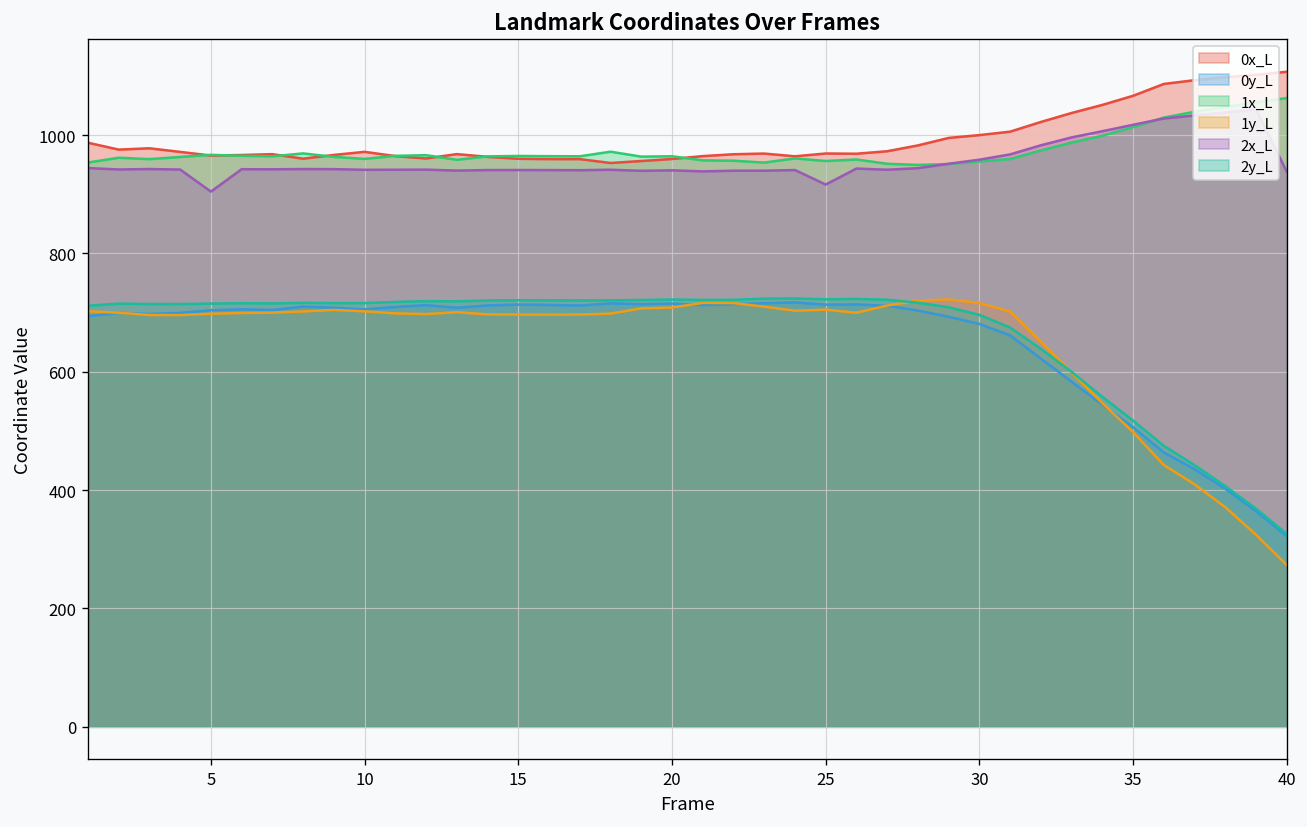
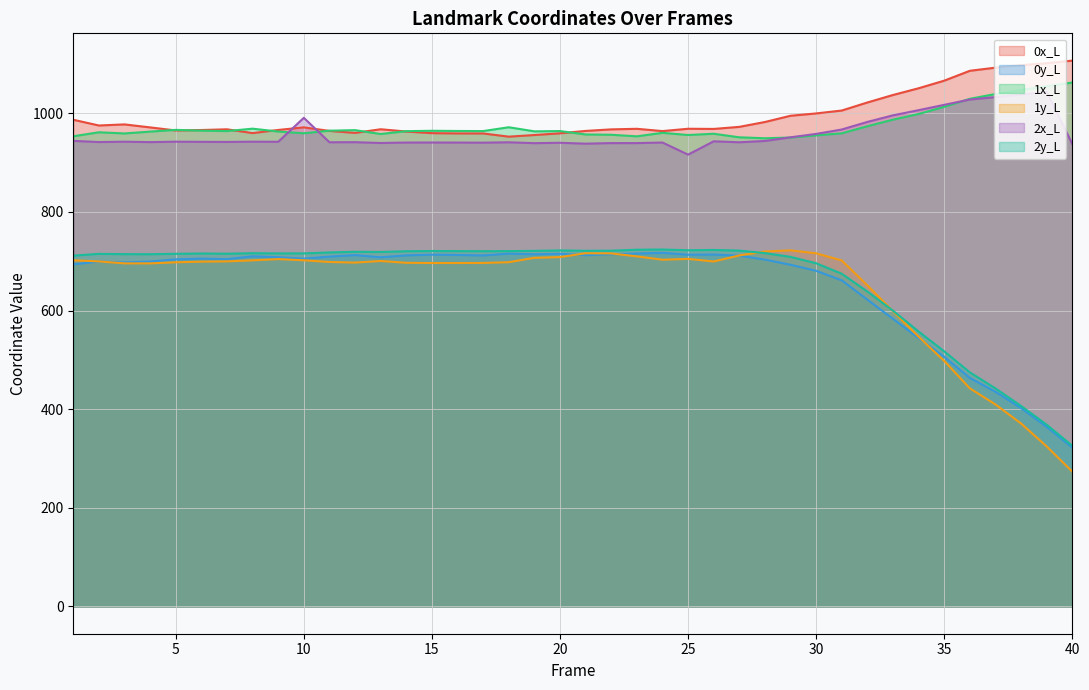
  {
    "2x_L": {
-     "5": 900,
-     "10": 940,
+     "5": 940,
+     "10": 990,
      "15": 940,
      "20": 940,
      "25": 920,
      "40": 940
    }
  }
